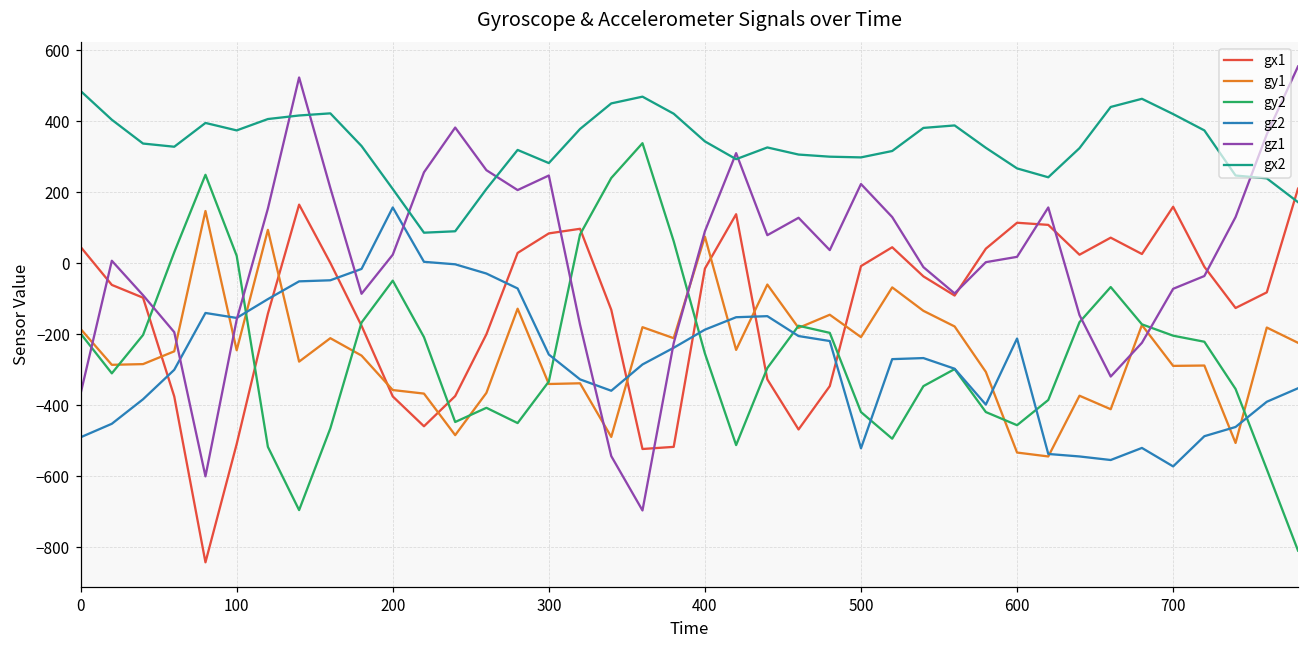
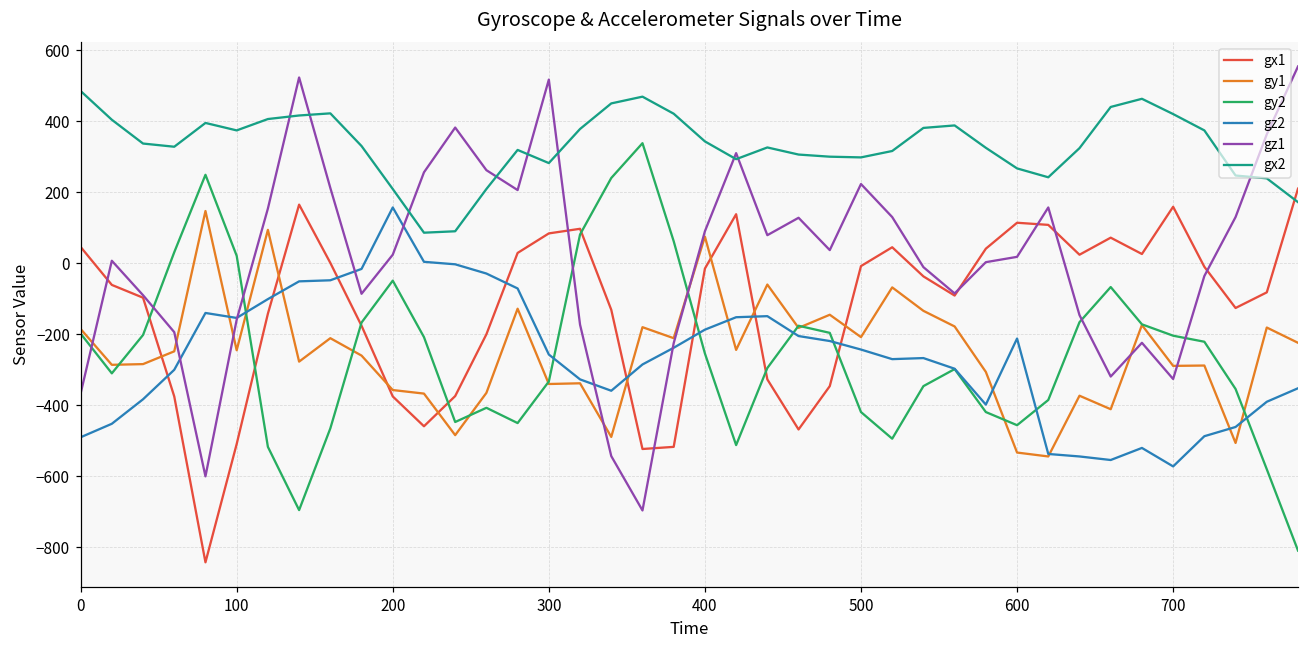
  {
    "gz2": {
      "0": -490,
      "200": 160,
      "300": -260,
      "400": -190,
-     "500": -520,
+     "500": -240,
      "600": -210,
      "700": -570
    },
    "gz1": {
      "0": -370,
      "200": 20,
-     "300": 250,
+     "300": 520,
      "400": 90,
      "500": 220,
      "600": 20,
-     "700": -70
+     "700": -330
    }
  }
